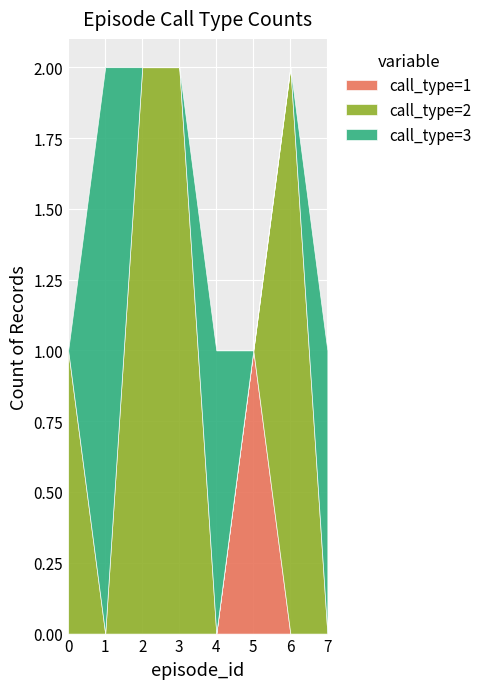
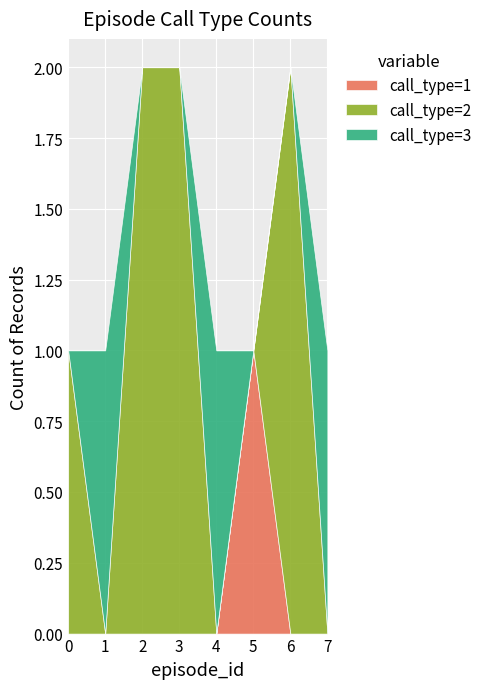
  {
    "call_type=1": {
      "0": 0,
      "2": 0,
      "3": 0,
      "6": 0
    },
    "call_type=3": {
-     "1": 2
+     "1": 1
    }
  }
